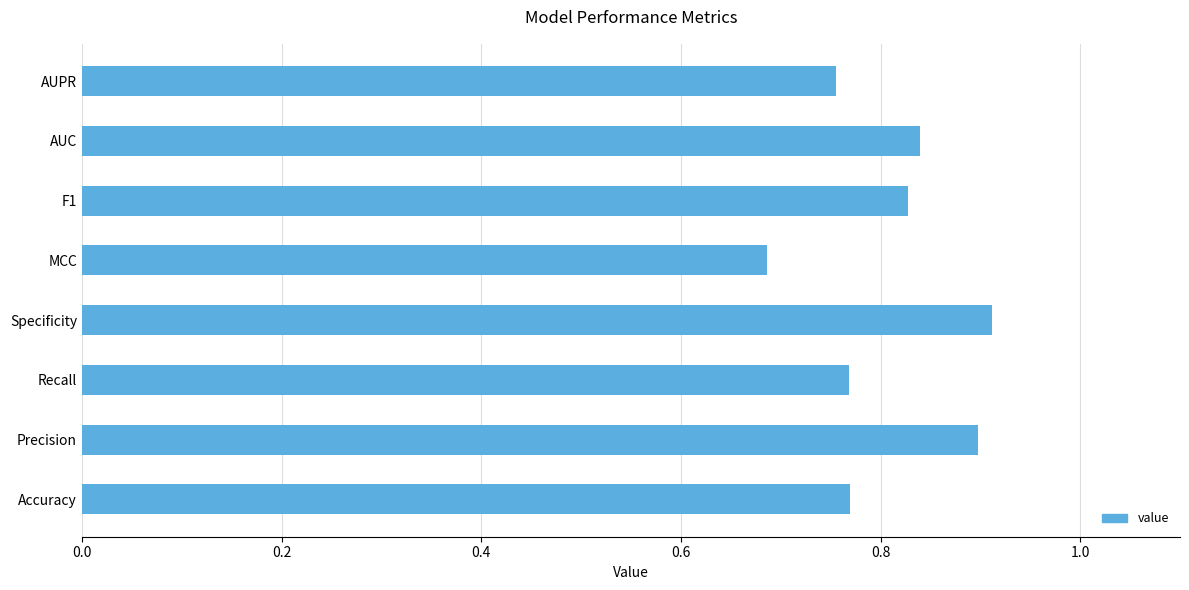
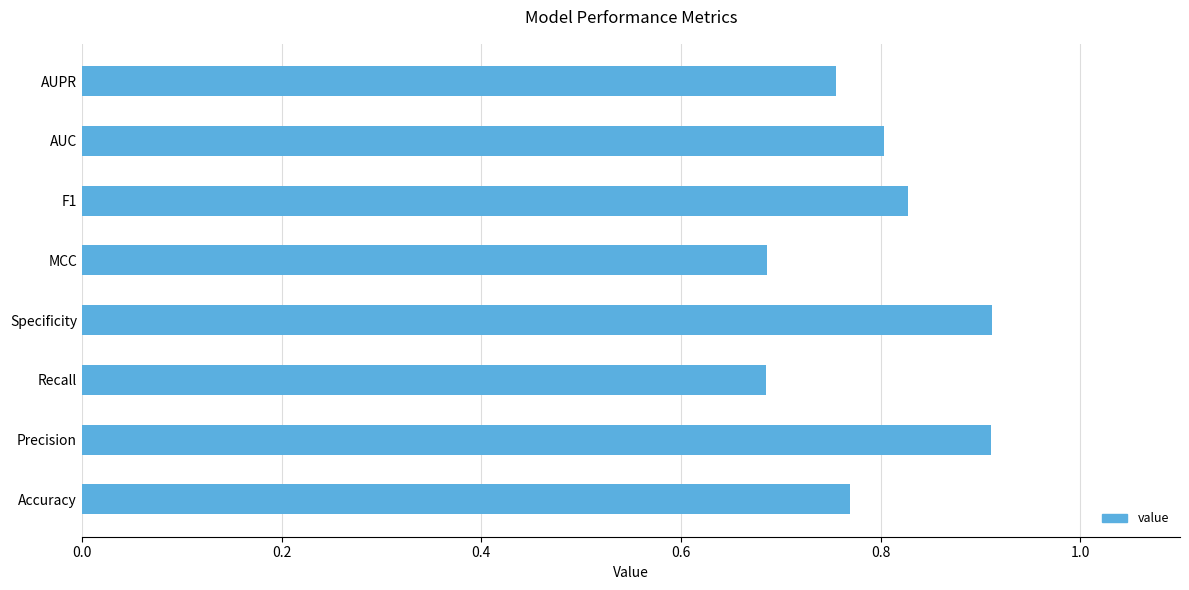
  {
    "AUPR": 0.76,
-   "AUC": 0.84,
+   "AUC": 0.80,
    "F1": 0.83,
    "MCC": 0.69,
    "Specificity": 0.91,
-   "Recall": 0.77,
-   "Precision": 0.90,
+   "Recall": 0.69,
+   "Precision": 0.91,
    "Accuracy": 0.77
  }
